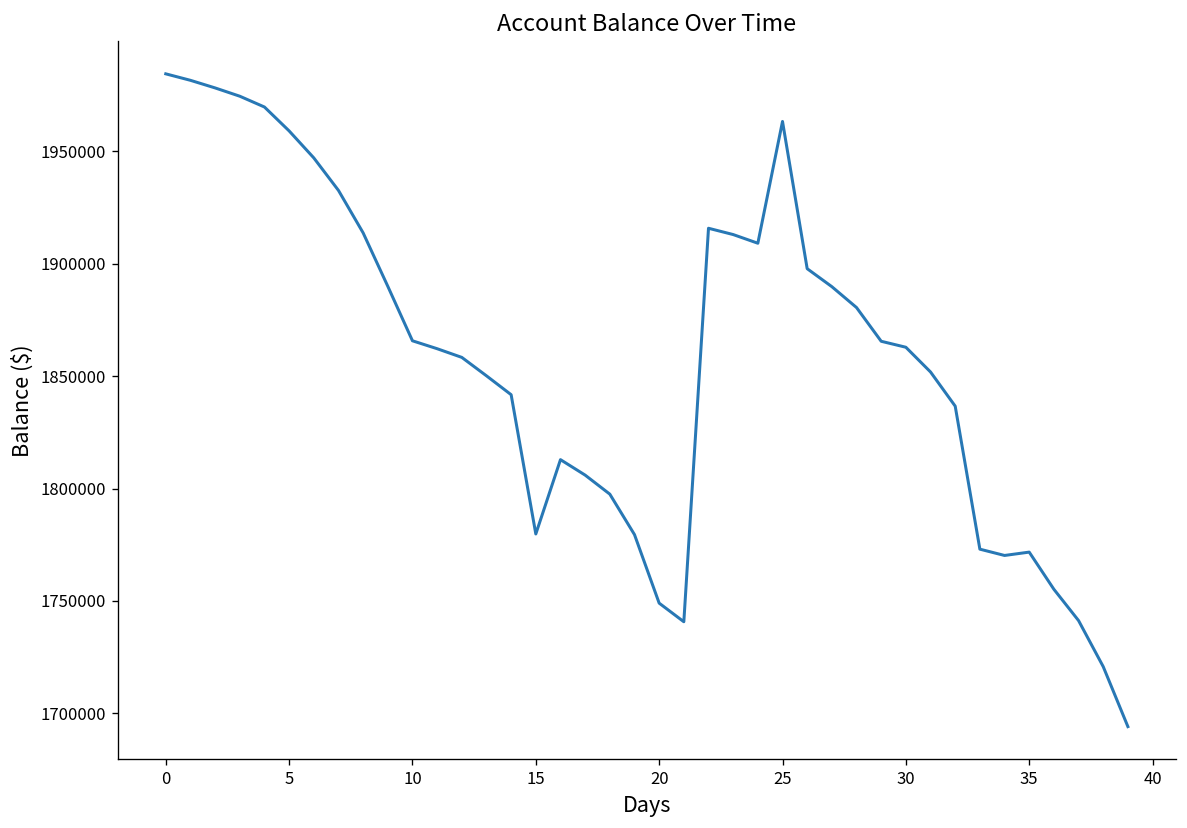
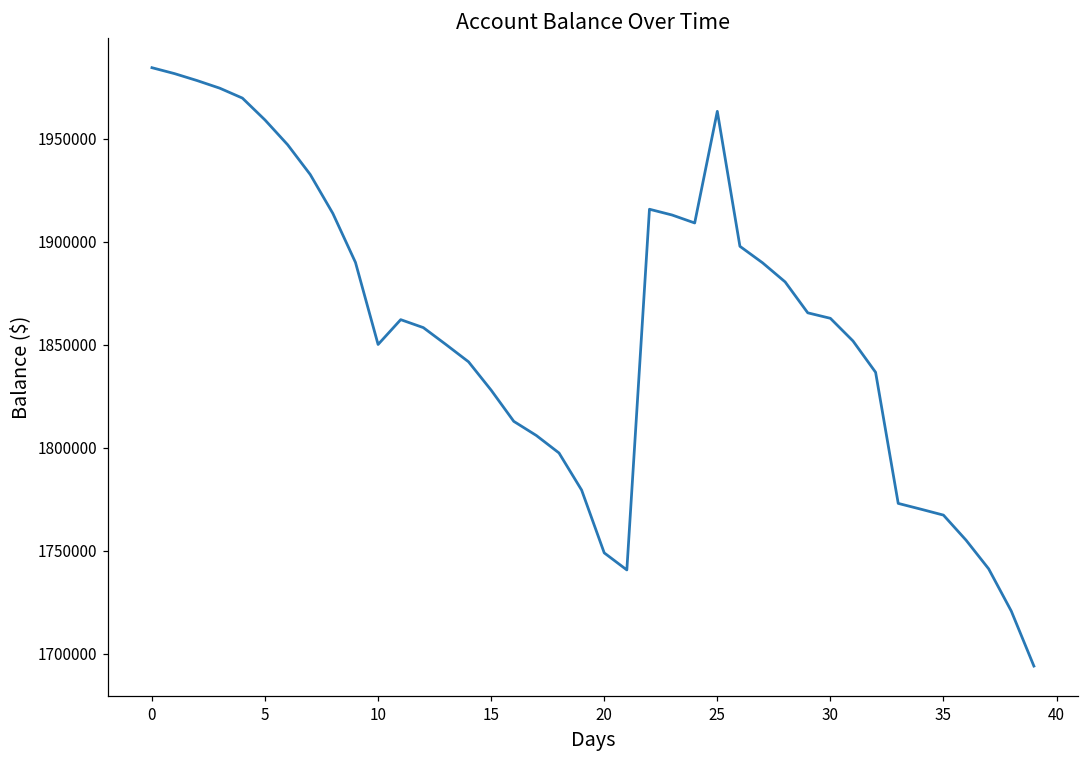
  {
    "0": 1984000,
    "5": 1959000,
-   "10": 1866000,
-   "15": 1780000,
+   "10": 1850000,
+   "15": 1828000,
    "20": 1749000,
    "25": 1963000,
    "30": 1863000,
-   "35": 1772000
+   "35": 1767000
  }
